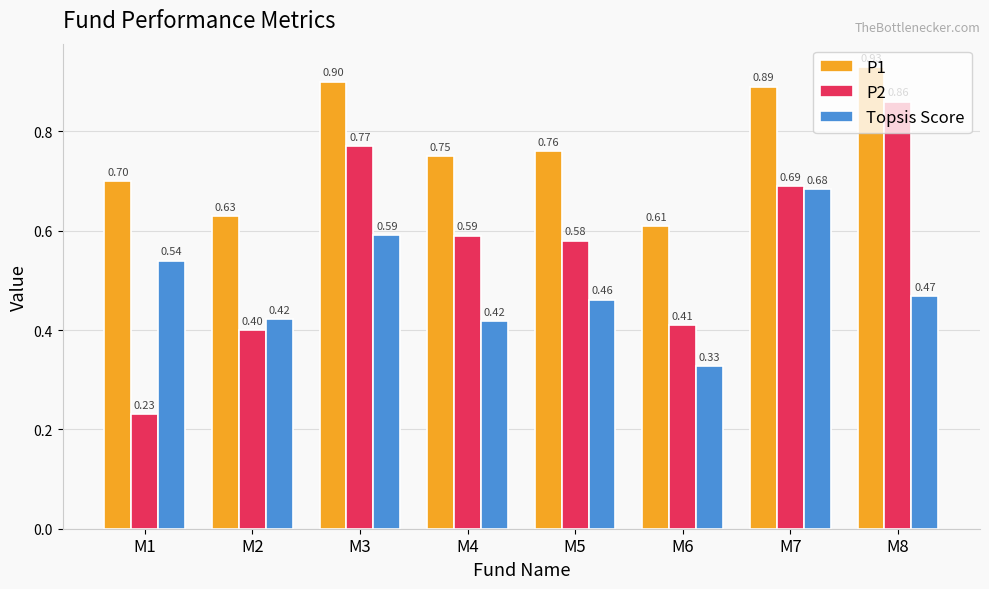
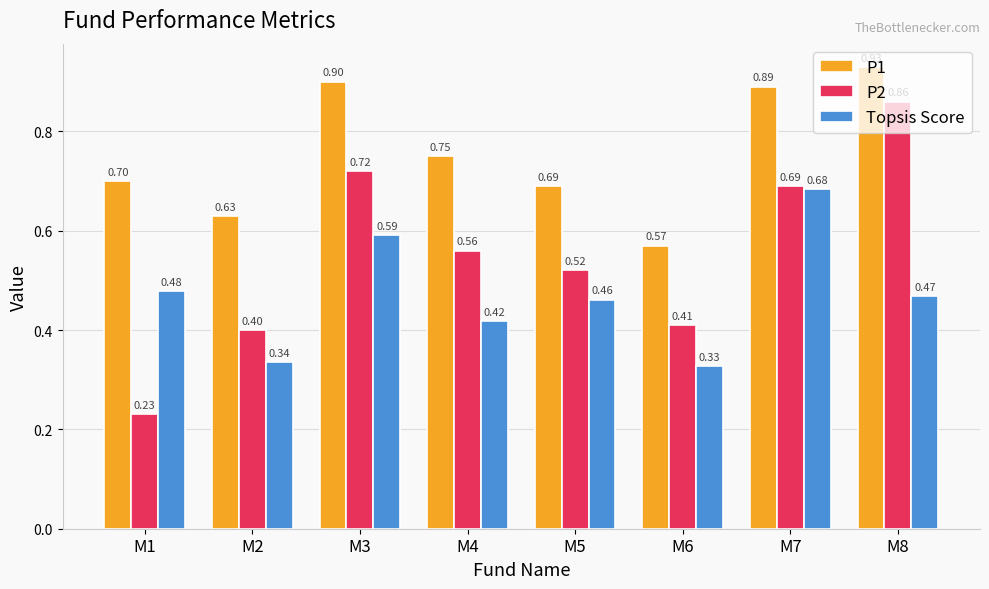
  {
    "P1": {
      "M1": 0.70,
      "M2": 0.63,
      "M3": 0.90,
      "M4": 0.75,
-     "M5": 0.76,
-     "M6": 0.61,
+     "M5": 0.69,
+     "M6": 0.57,
      "M7": 0.89
    },
    "P2": {
      "M1": 0.23,
      "M2": 0.40,
-     "M3": 0.77,
-     "M4": 0.59,
-     "M5": 0.58,
+     "M3": 0.72,
+     "M4": 0.56,
+     "M5": 0.52,
      "M6": 0.41,
      "M7": 0.69
    },
    "Topsis Score": {
-     "M1": 0.54,
-     "M2": 0.42,
+     "M1": 0.48,
+     "M2": 0.34,
      "M3": 0.59,
      "M4": 0.42,
      "M5": 0.46,
      "M6": 0.33,
      "M7": 0.68,
      "M8": 0.47
    }
  }
